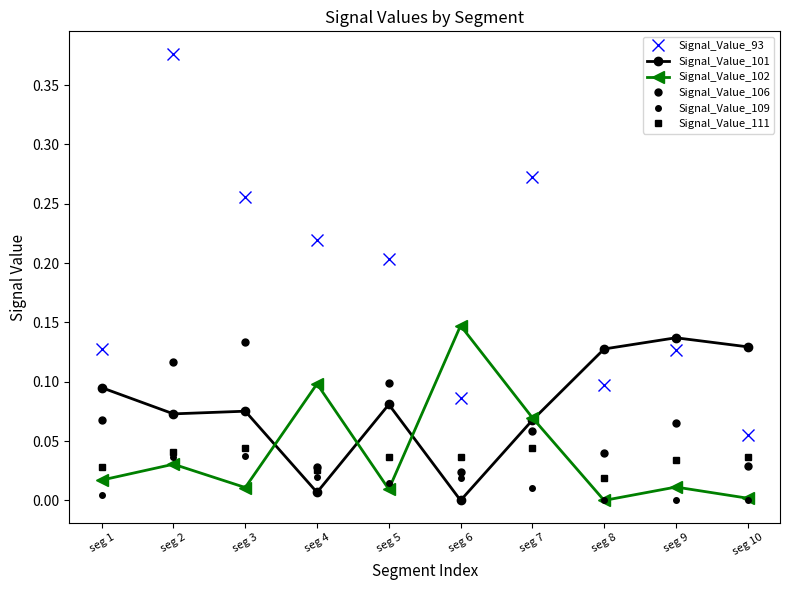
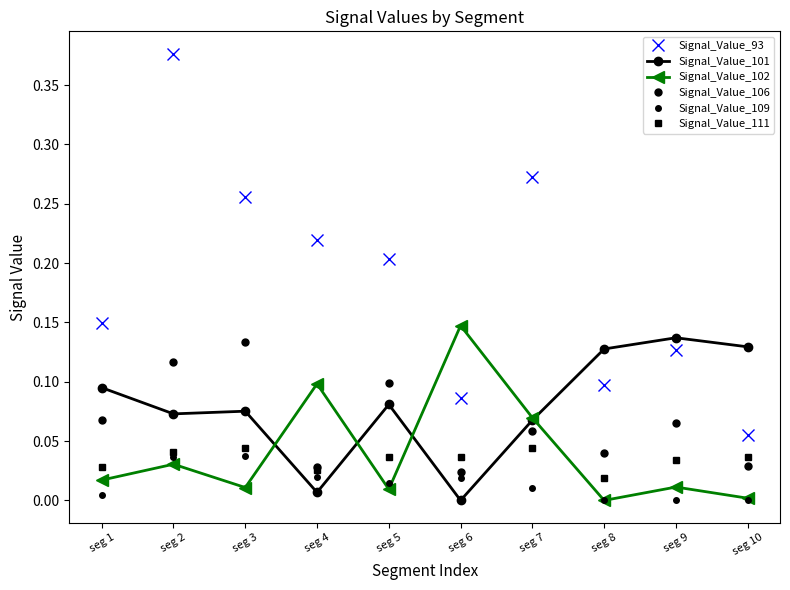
  {
    "Signal_Value_93": {
-     "seg 1": 0.127,
+     "seg 1": 0.149,
      "seg 2": 0.377,
      "seg 3": 0.256,
      "seg 4": 0.219,
      "seg 5": 0.203,
      "seg 6": 0.087,
      "seg 7": 0.272,
      "seg 8": 0.097,
      "seg 9": 0.127,
      "seg 10": 0.055
    },
    "Signal_Value_102": {
      "seg 1": 0.017,
      "seg 2": 0.031,
      "seg 3": 0.011,
      "seg 4": 0.098,
      "seg 5": 0.009,
      "seg 6": 0.147,
      "seg 9": 0.011
    }
  }
